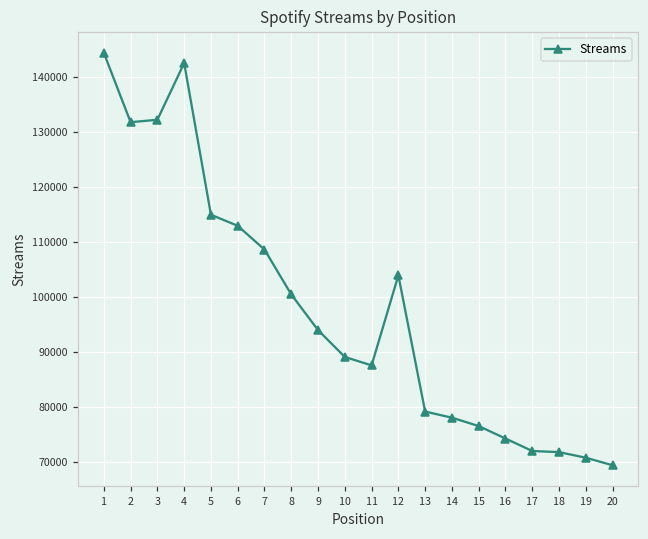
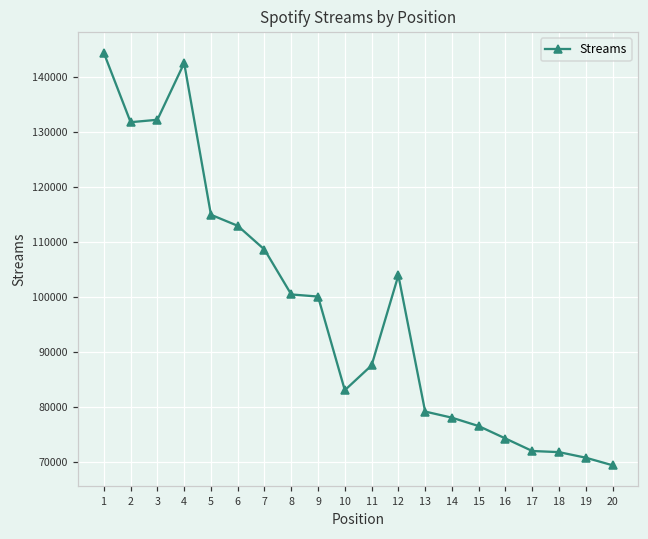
  {
    "1": 144000,
    "2": 132000,
    "3": 132000,
    "4": 143000,
    "5": 115000,
    "6": 113000,
    "7": 109000,
    "8": 100000,
-   "9": 94000,
-   "10": 89000,
+   "9": 100000,
+   "10": 83000,
    "11": 88000,
    "12": 104000,
    "13": 79000,
    "14": 78000,
    "15": 77000,
    "16": 74000,
    "17": 72000,
    "18": 72000,
    "19": 71000,
    "20": 69000
  }
